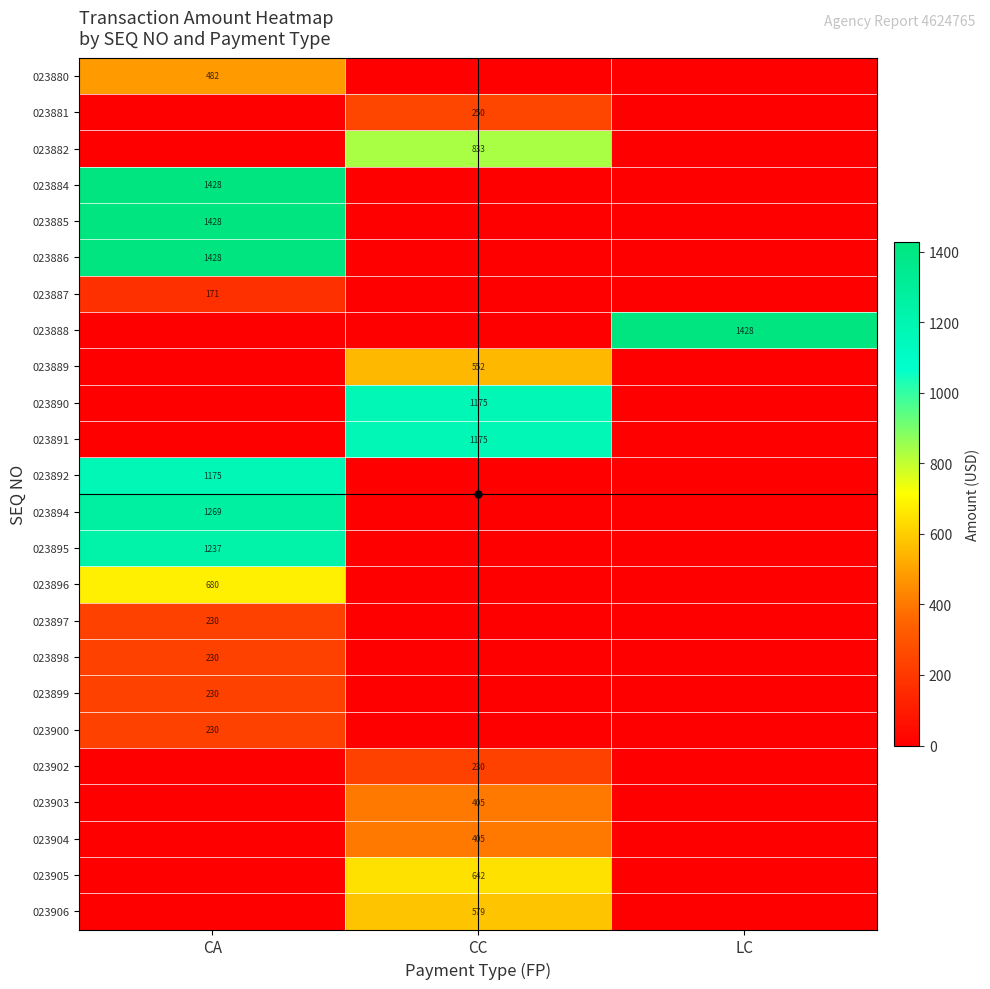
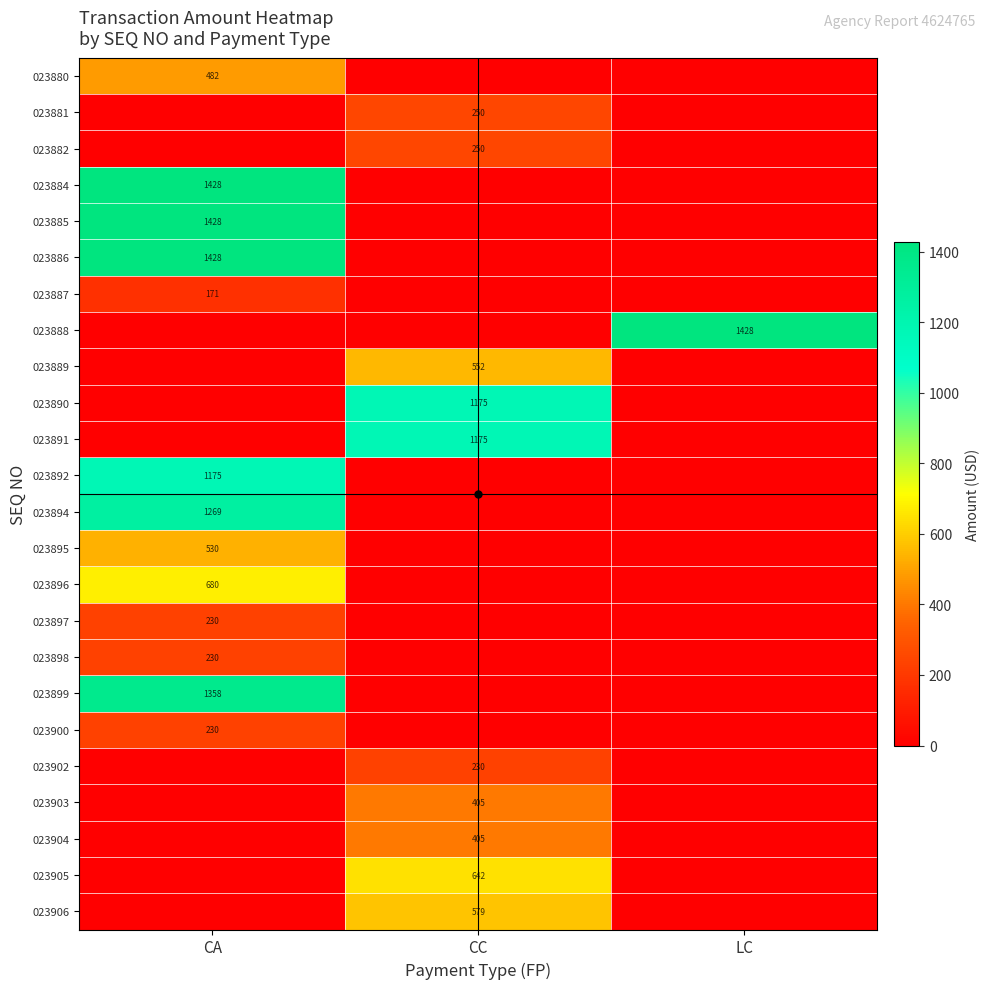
  {
    "023880": {
      "CA": 482
    },
    "023881": {
      "CC": 250
    },
    "023882": {
-     "CC": 833
+     "CC": 250
    },
    "023884": {
      "CA": 1428
    },
    "023885": {
      "CA": 1428
    },
    "023886": {
      "CA": 1428
    },
    "023887": {
      "CA": 171
    },
    "023888": {
      "LC": 1428
    },
    "023889": {
      "CC": 552
    },
    "023890": {
      "CC": 1175
    },
    "023891": {
      "CC": 1175
    },
    "023892": {
      "CA": 1175
    },
    "023894": {
      "CA": 1269
    },
    "023895": {
-     "CA": 1237
+     "CA": 530
    },
    "023896": {
      "CA": 680
    },
    "023897": {
      "CA": 230
    },
    "023898": {
      "CA": 230
    },
    "023899": {
-     "CA": 230
+     "CA": 1358
    },
    "023900": {
      "CA": 230
    },
    "023902": {
      "CC": 230
    },
    "023903": {
      "CC": 405
    },
    "023904": {
      "CC": 405
    },
    "023905": {
      "CC": 642
    },
    "023906": {
      "CC": 579
    }
  }
